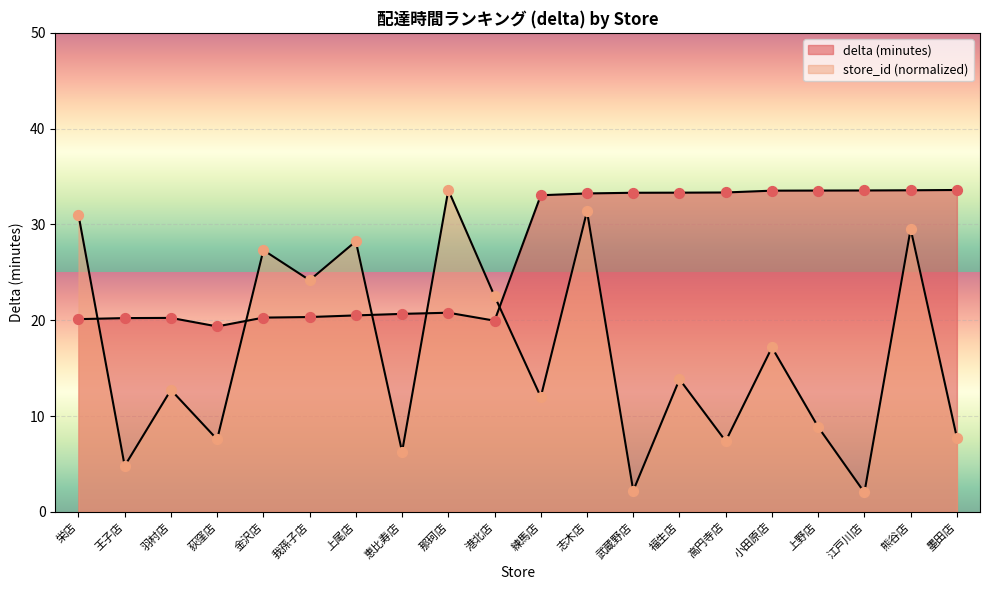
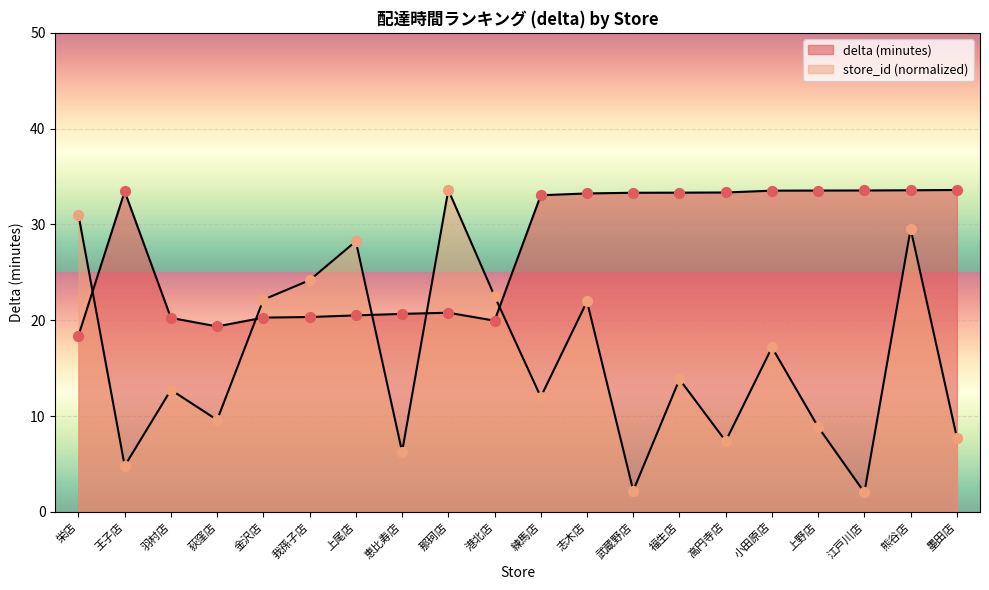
  {
    "delta (minutes)": {
-     "栄店": 20,
-     "王子店": 20,
+     "栄店": 18,
+     "王子店": 33,
      "羽村店": 20,
      "荻窪店": 19,
      "金沢店": 20,
      "我孫子店": 20,
      "上尾店": 21,
      "恵比寿店": 21,
      "那珂店": 21,
      "港北店": 20,
      "練馬店": 33,
      "志木店": 33,
      "武蔵野店": 33,
      "福生店": 33,
      "高円寺店": 33,
      "小田原店": 34,
      "上野店": 34,
      "江戸川店": 34,
      "熊谷店": 34,
      "墨田店": 34
    },
    "store_id (normalized)": {
      "栄店": 31,
      "王子店": 5,
      "羽村店": 13,
-     "荻窪店": 8,
-     "金沢店": 27,
+     "荻窪店": 10,
+     "金沢店": 22,
      "我孫子店": 24,
      "上尾店": 28,
      "恵比寿店": 6,
      "那珂店": 34,
      "港北店": 23,
      "練馬店": 12,
-     "志木店": 31,
+     "志木店": 22,
      "武蔵野店": 2,
      "福生店": 14,
      "高円寺店": 7,
      "小田原店": 17,
      "上野店": 9,
      "江戸川店": 2,
      "熊谷店": 30,
      "墨田店": 8
    }
  }
